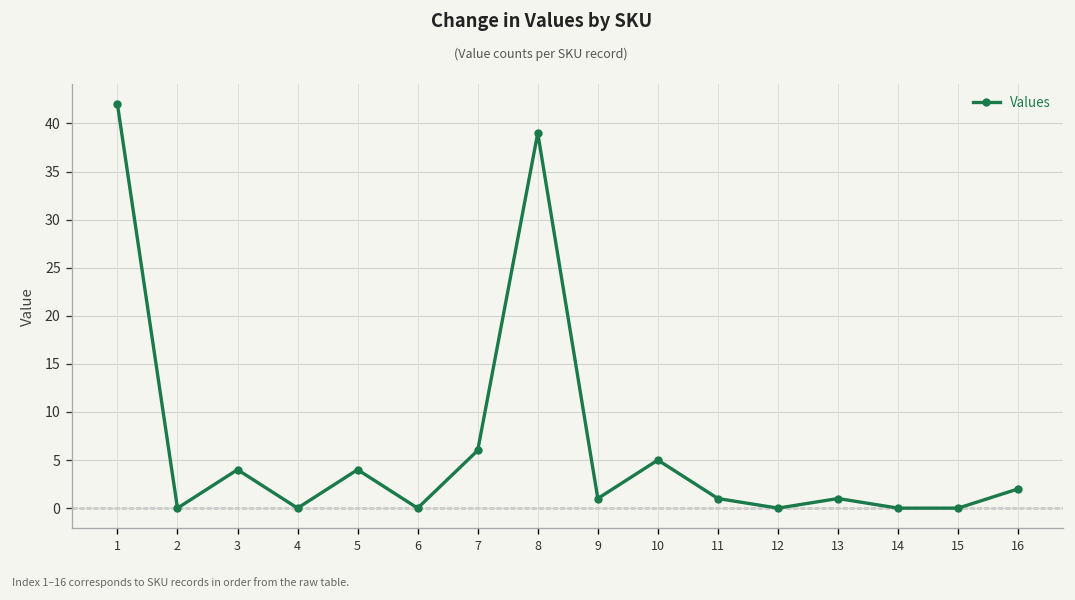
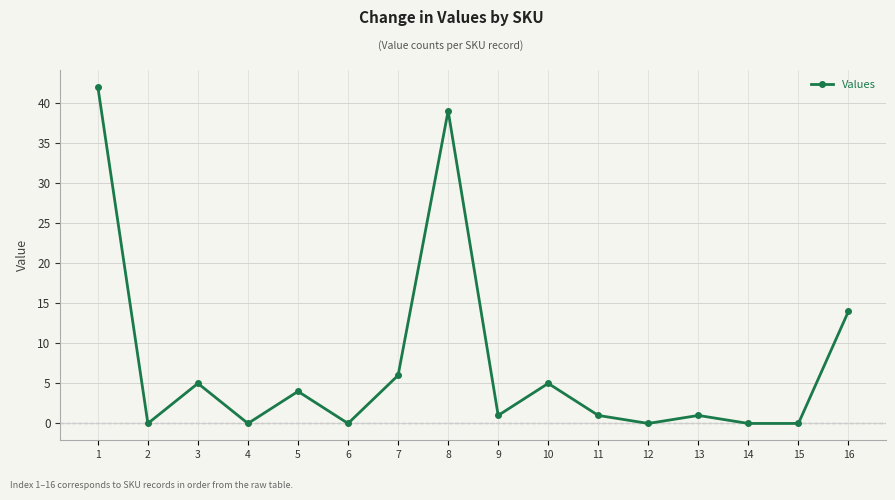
  {
    "1": 42,
    "2": 0,
-   "3": 4,
+   "3": 5,
    "4": 0,
    "5": 4,
    "6": 0,
    "7": 6,
    "8": 39,
    "9": 1,
    "10": 5,
    "11": 1,
    "12": 0,
    "13": 1,
    "14": 0,
    "15": 0,
-   "16": 2
+   "16": 14
  }
